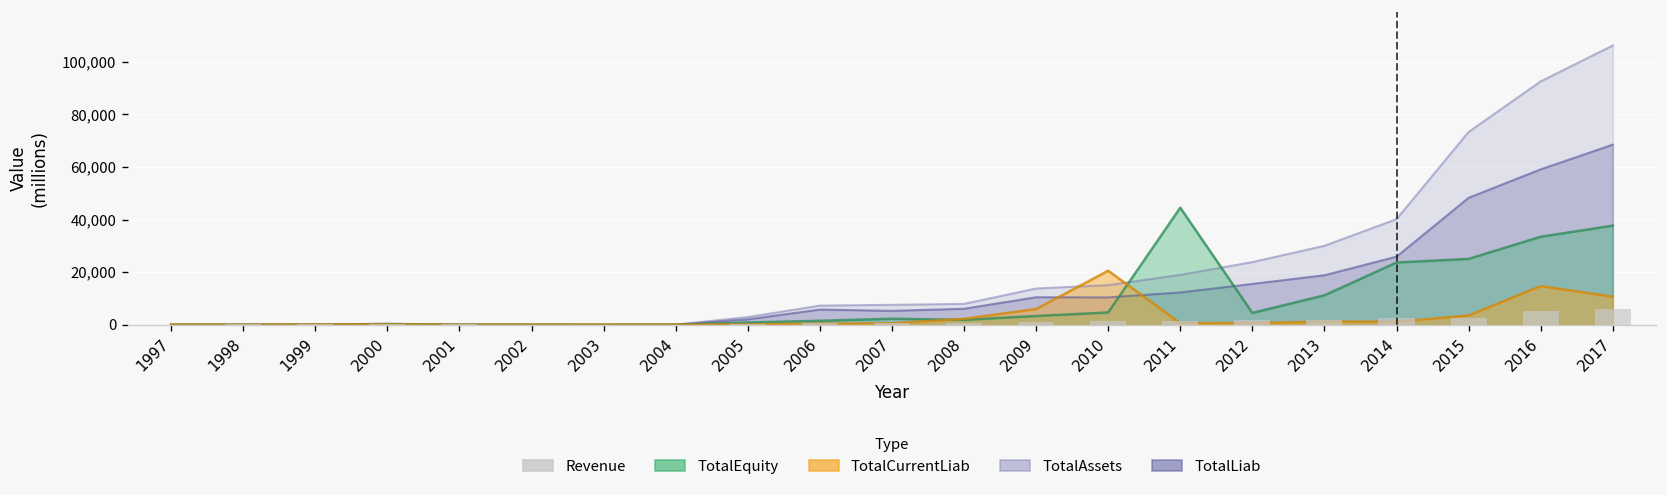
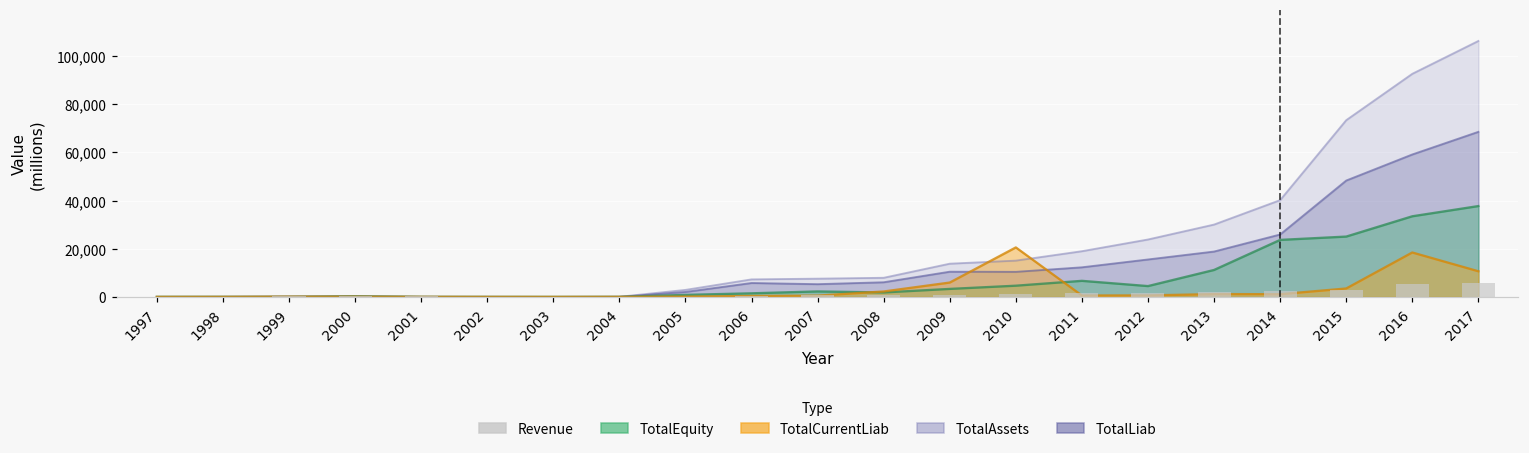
  {
    "TotalEquity": {
      "2007": "2,000",
      "2009": "3,000",
      "2010": "5,000",
-     "2011": "45,000",
+     "2011": "7,000",
      "2012": "5,000",
      "2013": "11,000",
      "2014": "24,000",
      "2015": "25,000",
      "2016": "33,000",
      "2017": "38,000"
    },
    "TotalCurrentLiab": {
      "2007": "1,000",
      "2009": "6,000",
      "2010": "21,000",
      "2011": "1,000",
      "2012": "1,000",
      "2013": "1,000",
      "2014": "1,000",
      "2015": "3,000",
-     "2016": "15,000",
+     "2016": "18,000",
      "2017": "11,000"
    }
  }
